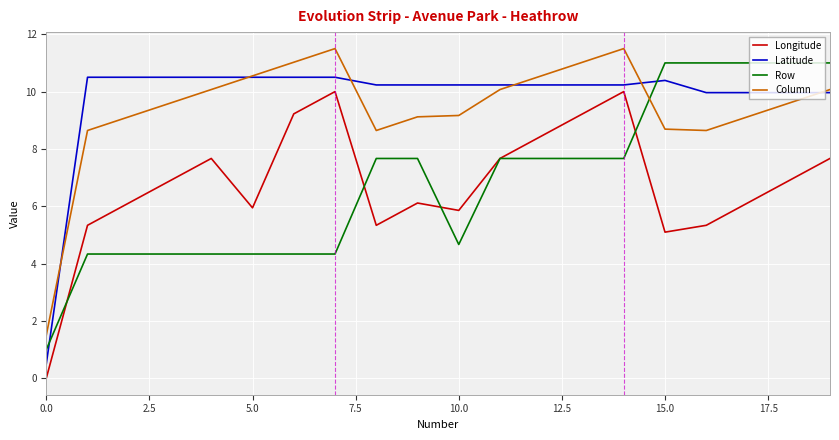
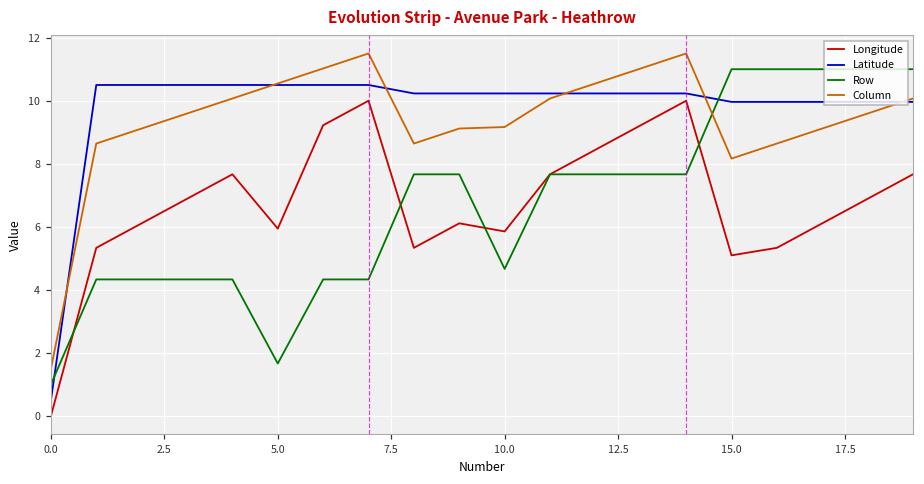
  {
    "Longitude": {
      "0.0": 0.0,
      "5.0": 5.9,
      "10.0": 5.9,
      "15.0": 5.1
    },
    "Latitude": {
      "0.0": 0.5,
      "10.0": 10.2,
-     "15.0": 10.4
+     "15.0": 10.0
    },
    "Row": {
      "0.0": 1.0,
-     "5.0": 4.3,
+     "5.0": 1.7,
      "10.0": 4.7,
      "15.0": 11.0
    },
    "Column": {
      "0.0": 1.5,
      "10.0": 9.2,
-     "15.0": 8.7
+     "15.0": 8.2
    }
  }
